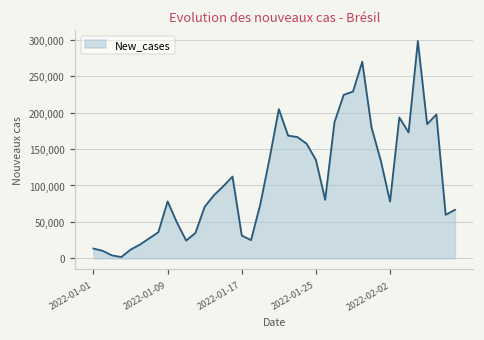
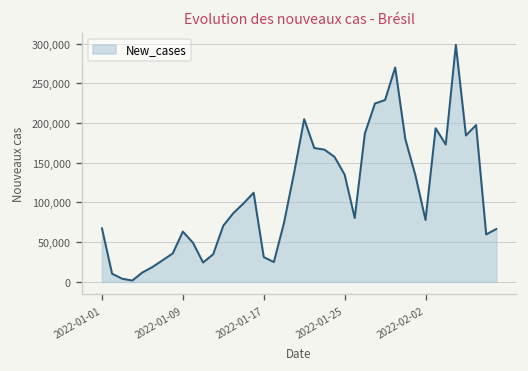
  {
-   "2022-01-01": "10,000",
-   "2022-01-09": "80,000",
+   "2022-01-01": "70,000",
+   "2022-01-09": "60,000",
    "2022-01-17": "30,000",
    "2022-01-25": "140,000",
    "2022-02-02": "80,000"
  }
